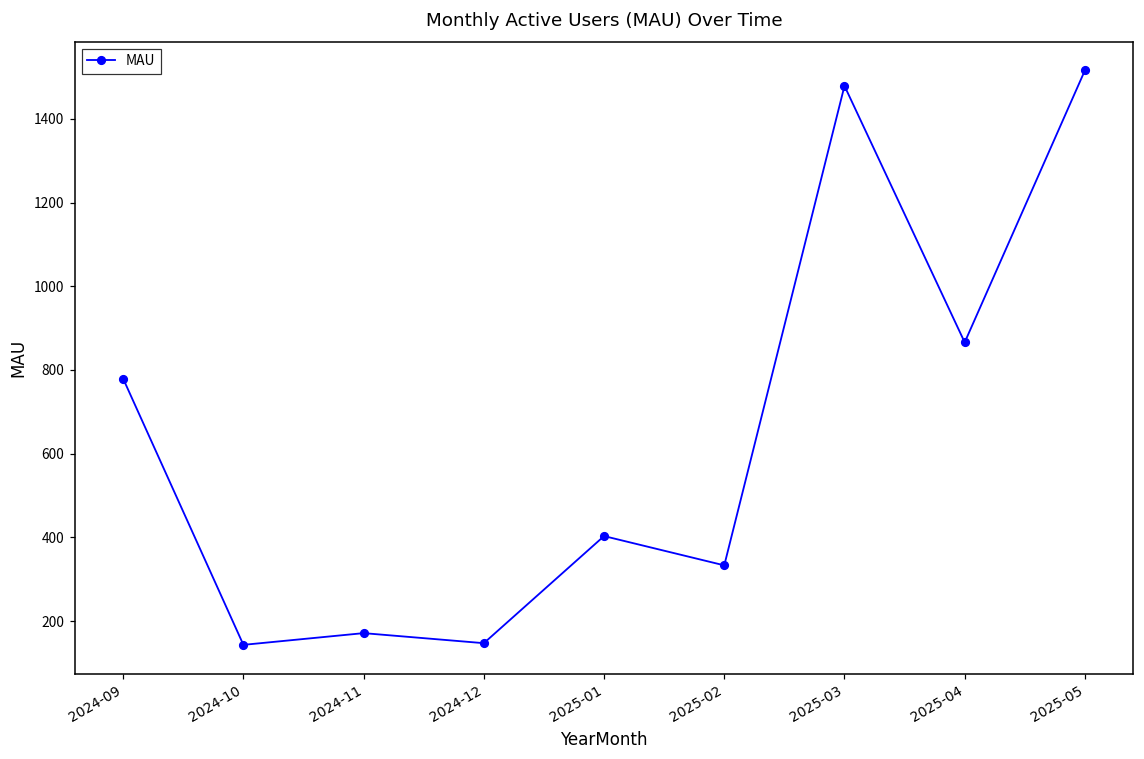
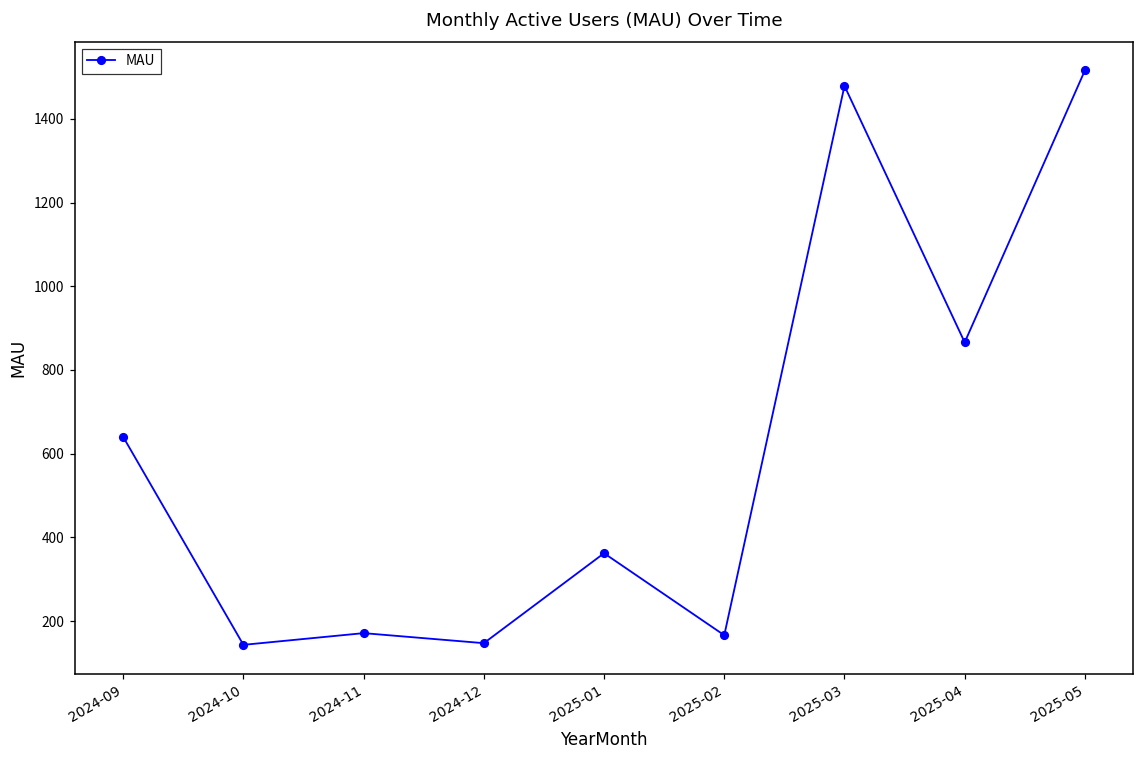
  {
-   "2024-09": 780,
+   "2024-09": 640,
    "2024-10": 140,
    "2024-11": 170,
    "2024-12": 150,
-   "2025-01": 400,
-   "2025-02": 330,
+   "2025-01": 360,
+   "2025-02": 170,
    "2025-03": 1480,
    "2025-04": 870,
    "2025-05": 1520
  }
